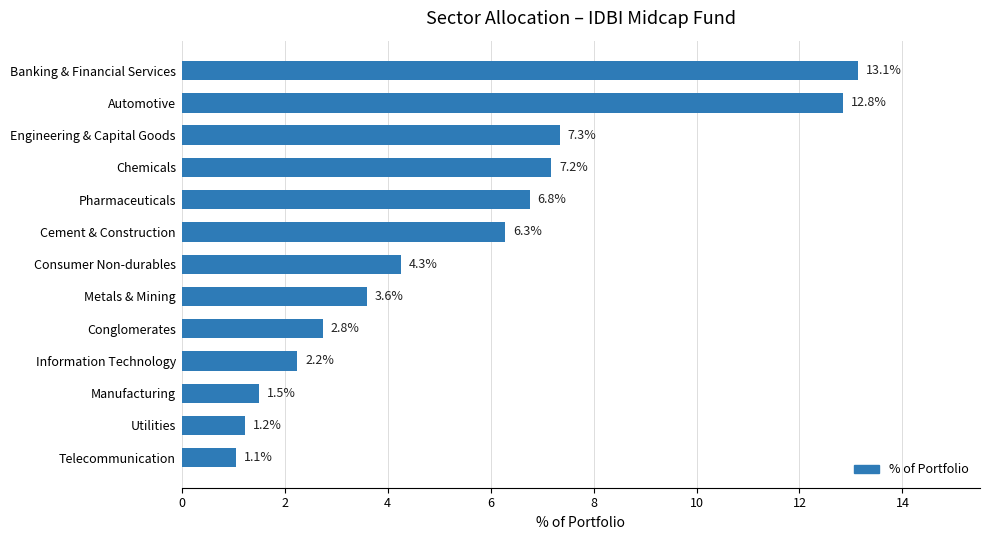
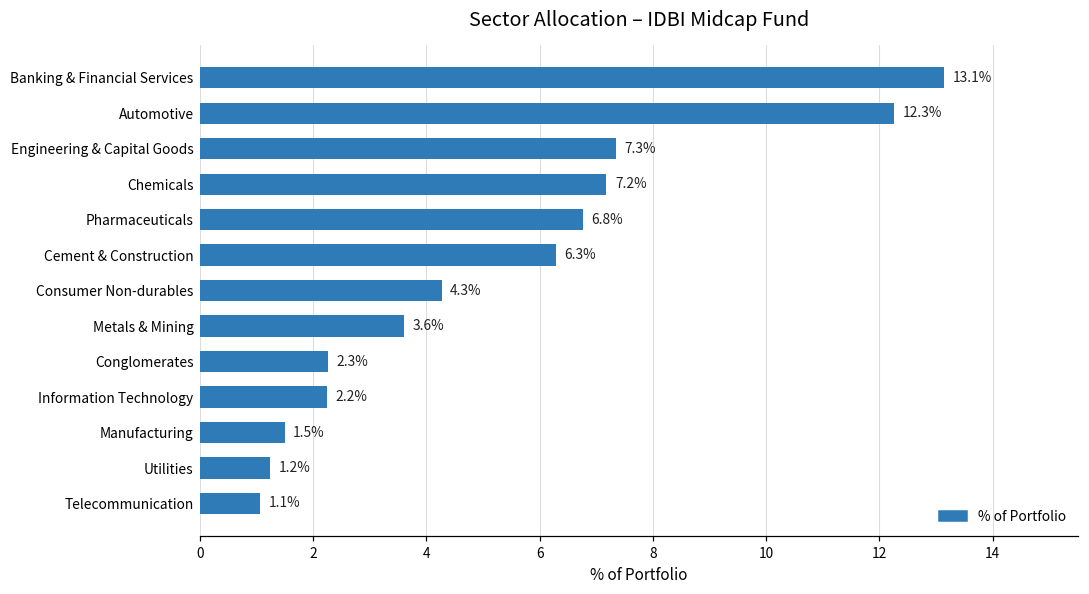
  {
    "Banking & Financial Services": "13.1%",
-   "Automotive": "12.8%",
+   "Automotive": "12.3%",
    "Engineering & Capital Goods": "7.3%",
    "Chemicals": "7.2%",
    "Pharmaceuticals": "6.8%",
    "Cement & Construction": "6.3%",
    "Consumer Non-durables": "4.3%",
    "Metals & Mining": "3.6%",
-   "Conglomerates": "2.8%",
+   "Conglomerates": "2.3%",
    "Information Technology": "2.2%",
    "Manufacturing": "1.5%",
    "Utilities": "1.2%",
    "Telecommunication": "1.1%"
  }
